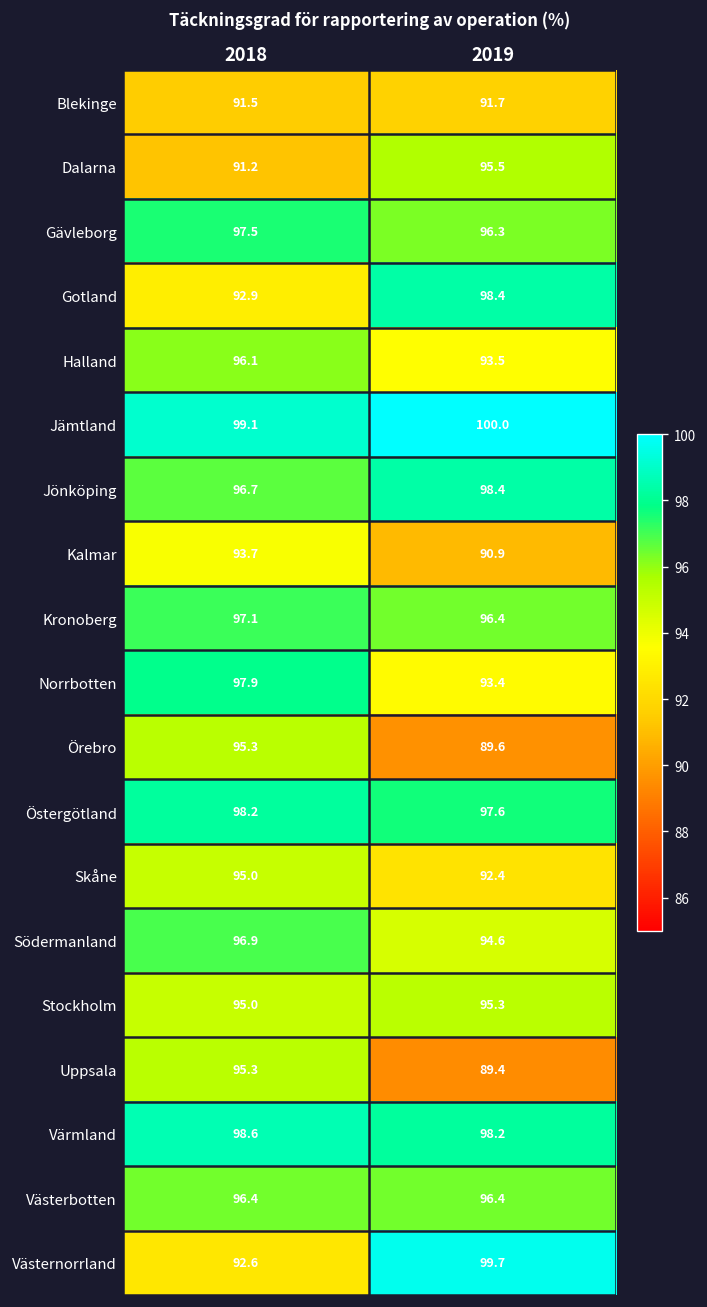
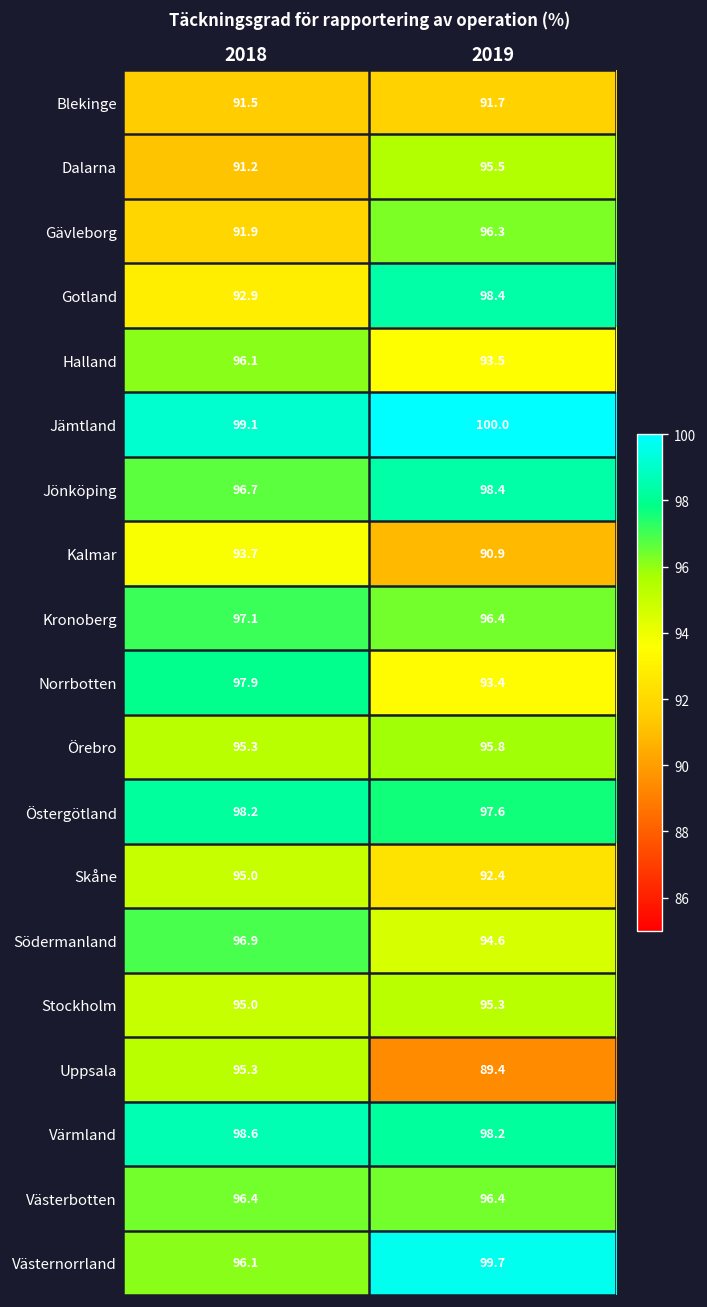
  {
    "Blekinge": {
      "2018": 91.5,
      "2019": 91.7
    },
    "Dalarna": {
      "2018": 91.2,
      "2019": 95.5
    },
    "Gävleborg": {
-     "2018": 97.5,
+     "2018": 91.9,
      "2019": 96.3
    },
    "Gotland": {
      "2018": 92.9,
      "2019": 98.4
    },
    "Halland": {
      "2018": 96.1,
      "2019": 93.5
    },
    "Jämtland": {
      "2018": 99.1,
      "2019": 100.0
    },
    "Jönköping": {
      "2018": 96.7,
      "2019": 98.4
    },
    "Kalmar": {
      "2018": 93.7,
      "2019": 90.9
    },
    "Kronoberg": {
      "2018": 97.1,
      "2019": 96.4
    },
    "Norrbotten": {
      "2018": 97.9,
      "2019": 93.4
    },
    "Örebro": {
      "2018": 95.3,
-     "2019": 89.6
+     "2019": 95.8
    },
    "Östergötland": {
      "2018": 98.2,
      "2019": 97.6
    },
    "Skåne": {
      "2018": 95.0,
      "2019": 92.4
    },
    "Södermanland": {
      "2018": 96.9,
      "2019": 94.6
    },
    "Stockholm": {
      "2018": 95.0,
      "2019": 95.3
    },
    "Uppsala": {
      "2018": 95.3,
      "2019": 89.4
    },
    "Värmland": {
      "2018": 98.6,
      "2019": 98.2
    },
    "Västerbotten": {
      "2018": 96.4,
      "2019": 96.4
    },
    "Västernorrland": {
-     "2018": 92.6,
+     "2018": 96.1,
      "2019": 99.7
    }
  }
